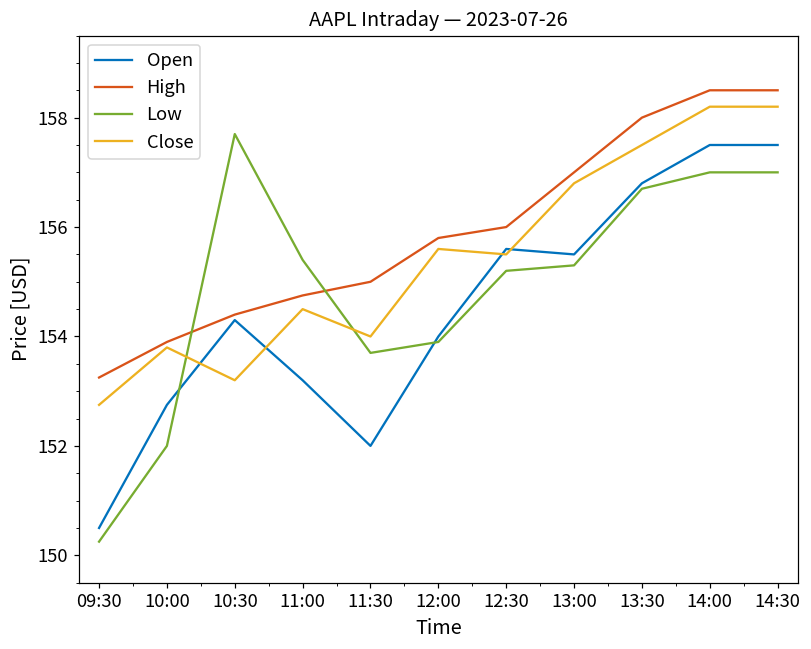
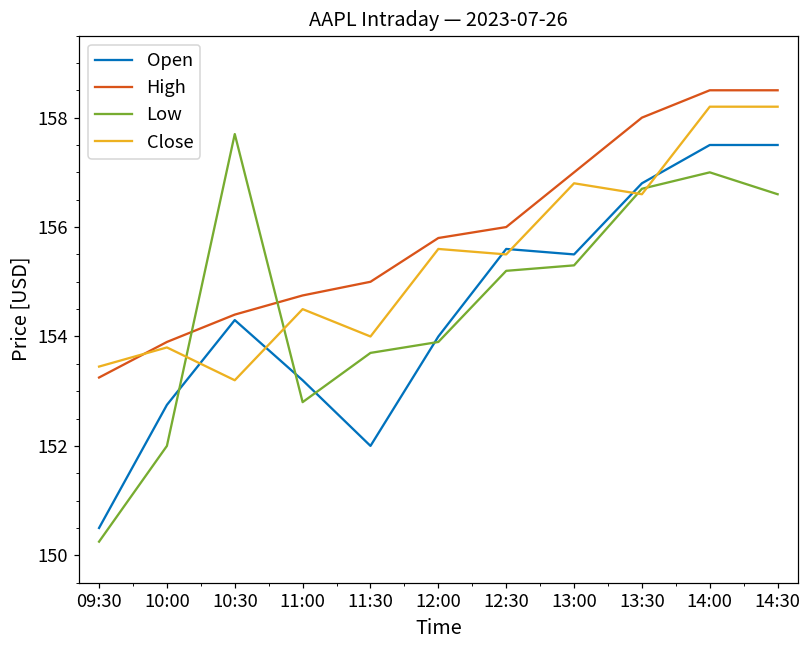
  {
    "Open": {
      "09:30": 150.5,
      "10:00": 152.8,
      "10:30": 154.3,
      "11:00": 153.2,
      "11:30": 152.0,
      "12:00": 154.0,
      "12:30": 155.6,
      "13:00": 155.5,
      "13:30": 156.8,
      "14:00": 157.5,
      "14:30": 157.5
    },
    "High": {
      "09:30": 153.3,
      "10:00": 153.9,
      "10:30": 154.4,
      "11:00": 154.8,
      "11:30": 155.0,
      "12:00": 155.8,
      "12:30": 156.0,
      "13:00": 157.0,
      "13:30": 158.0,
      "14:00": 158.5,
      "14:30": 158.5
    },
    "Low": {
      "09:30": 150.3,
      "10:00": 152.0,
      "10:30": 157.7,
-     "11:00": 155.4,
+     "11:00": 152.8,
      "11:30": 153.7,
      "12:00": 153.9,
      "12:30": 155.2,
      "13:00": 155.3,
      "13:30": 156.7,
      "14:00": 157.0,
-     "14:30": 157.0
+     "14:30": 156.6
    },
    "Close": {
-     "09:30": 152.8,
+     "09:30": 153.5,
      "10:00": 153.8,
      "10:30": 153.2,
      "11:00": 154.5,
      "11:30": 154.0,
      "12:00": 155.6,
      "12:30": 155.5,
      "13:00": 156.8,
-     "13:30": 157.5,
+     "13:30": 156.6,
      "14:00": 158.2,
      "14:30": 158.2
    }
  }
